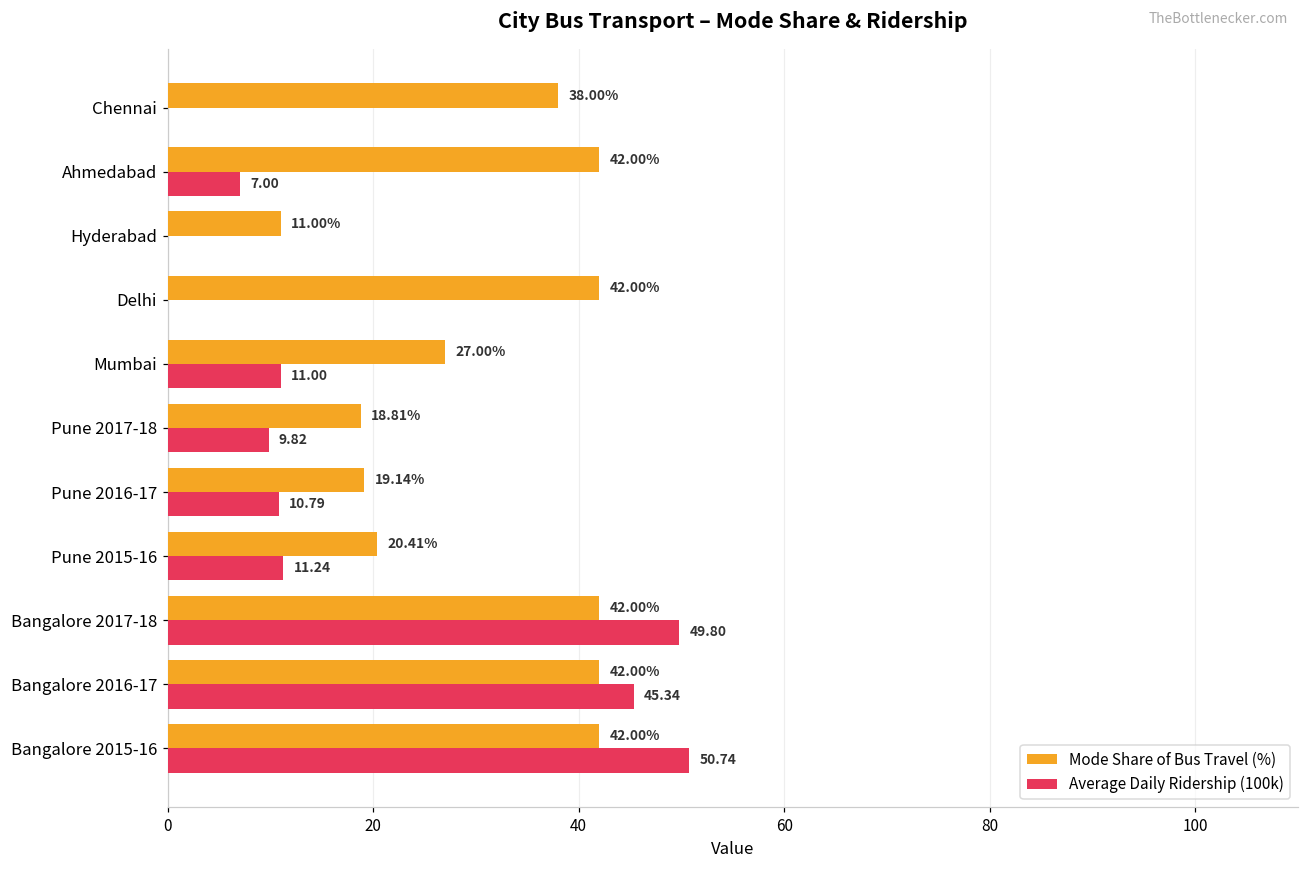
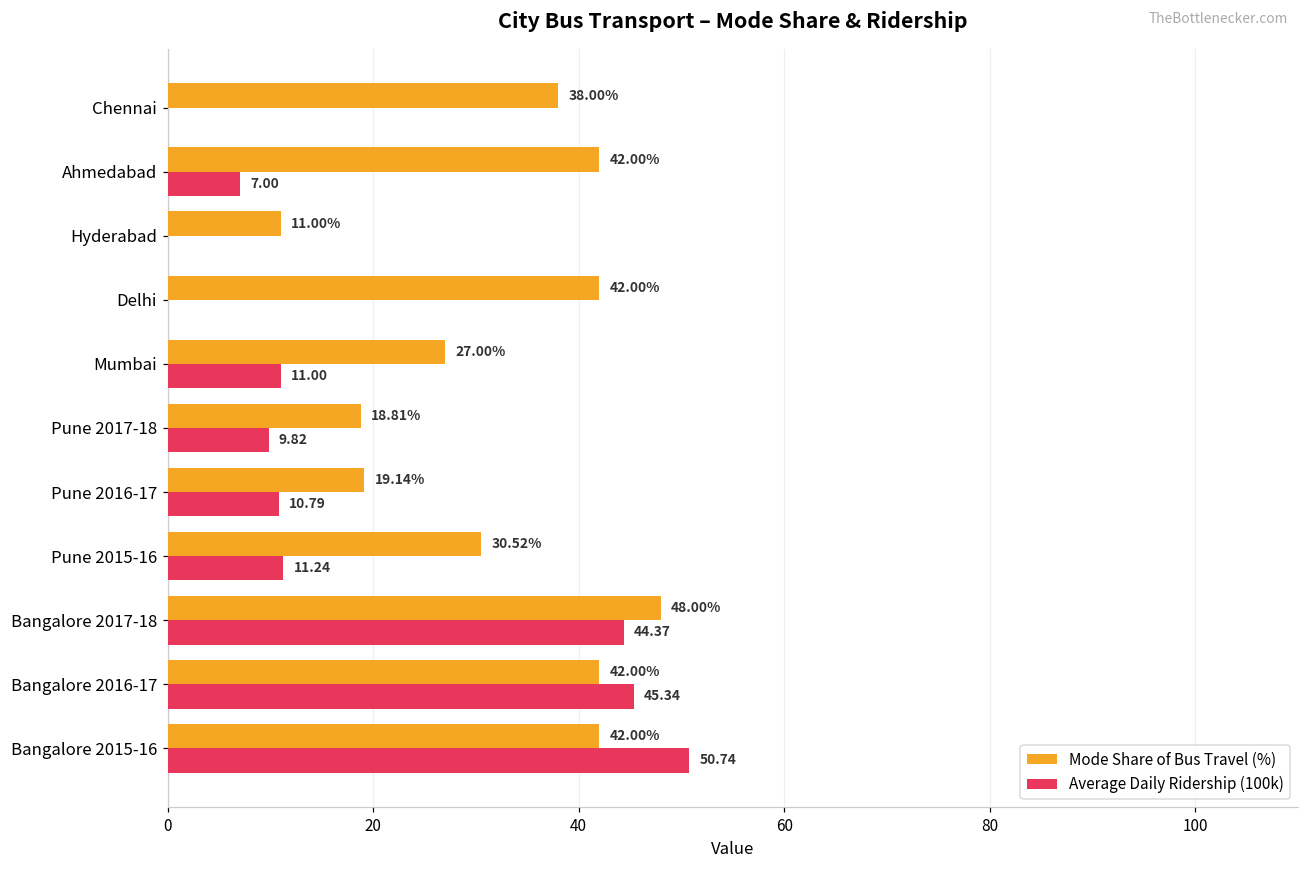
  {
    "Mode Share of Bus Travel (%)": {
      "Chennai": "38.00%",
      "Ahmedabad": "42.00%",
      "Hyderabad": "11.00%",
      "Delhi": "42.00%",
      "Mumbai": "27.00%",
      "Pune 2017-18": "18.81%",
      "Pune 2016-17": "19.14%",
-     "Pune 2015-16": "20.41%",
-     "Bangalore 2017-18": "42.00%",
+     "Pune 2015-16": "30.52%",
+     "Bangalore 2017-18": "48.00%",
      "Bangalore 2016-17": "42.00%",
      "Bangalore 2015-16": "42.00%"
    },
    "Average Daily Ridership (100k)": {
      "Ahmedabad": "7.00",
      "Mumbai": "11.00",
      "Pune 2017-18": "9.82",
      "Pune 2016-17": "10.79",
      "Pune 2015-16": "11.24",
-     "Bangalore 2017-18": "49.80",
+     "Bangalore 2017-18": "44.37",
      "Bangalore 2016-17": "45.34",
      "Bangalore 2015-16": "50.74"
    }
  }
